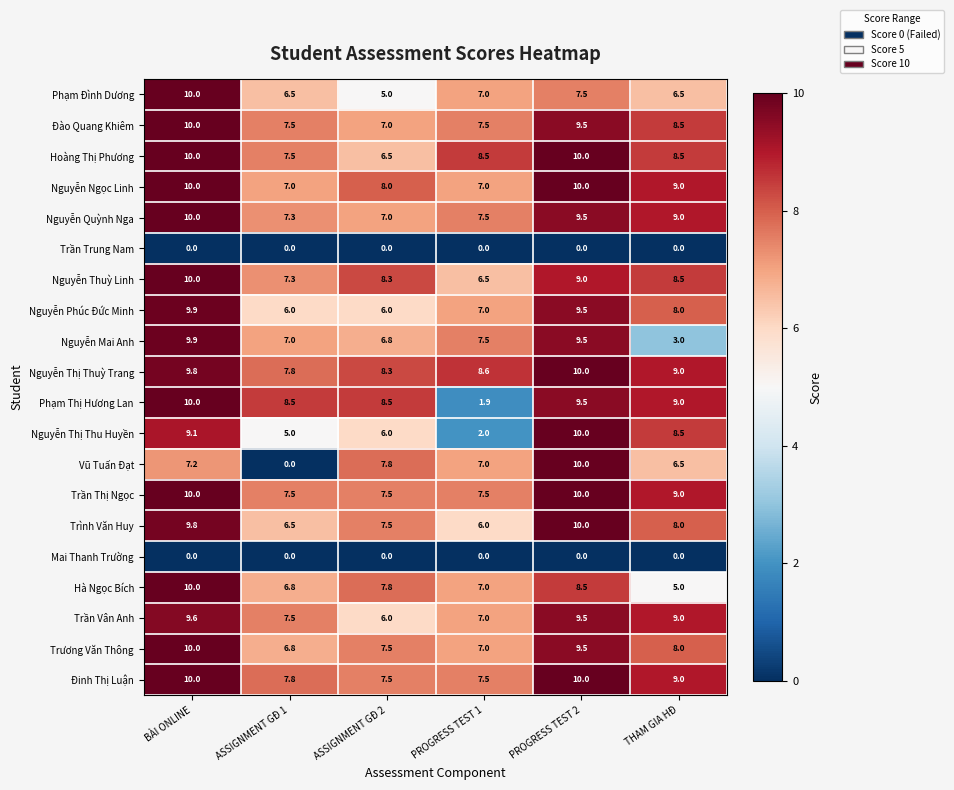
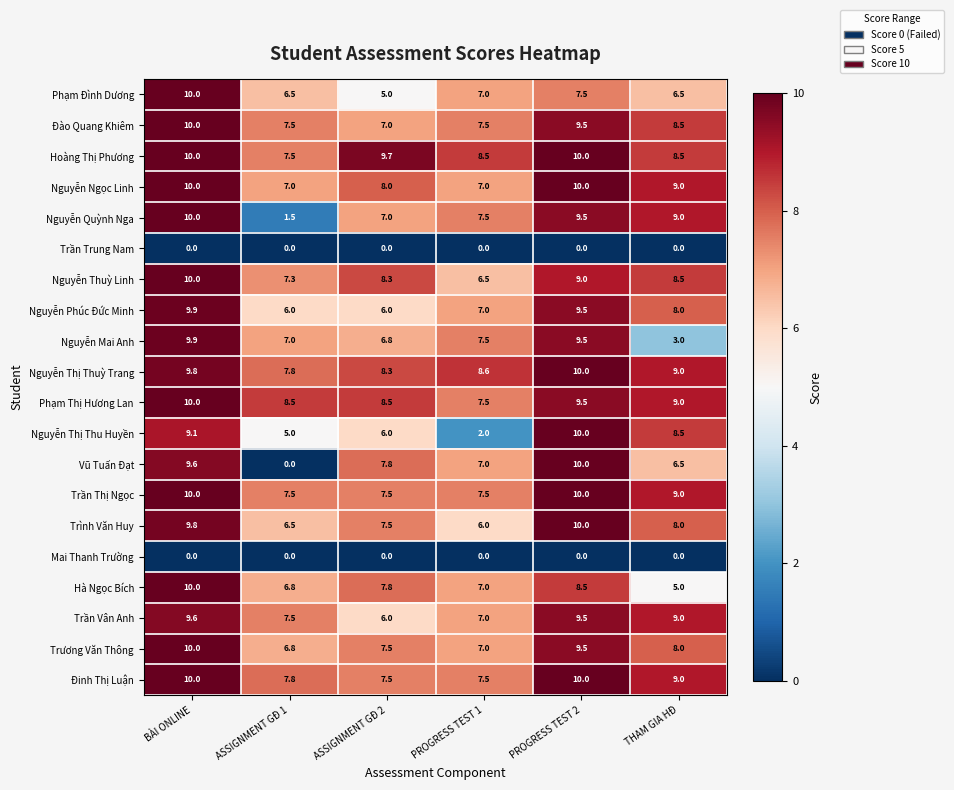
  {
    "Phạm Đình Dương": {
      "BÀI ONLINE": 10.0,
      "ASSIGNMENT GĐ 1": 6.5,
      "ASSIGNMENT GĐ 2": 5.0,
      "PROGRESS TEST 1": 7.0,
      "PROGRESS TEST 2": 7.5,
      "THAM GIA HĐ": 6.5
    },
    "Đào Quang Khiêm": {
      "BÀI ONLINE": 10.0,
      "ASSIGNMENT GĐ 1": 7.5,
      "ASSIGNMENT GĐ 2": 7.0,
      "PROGRESS TEST 1": 7.5,
      "PROGRESS TEST 2": 9.5,
      "THAM GIA HĐ": 8.5
    },
    "Hoàng Thị Phương": {
      "BÀI ONLINE": 10.0,
      "ASSIGNMENT GĐ 1": 7.5,
-     "ASSIGNMENT GĐ 2": 6.5,
+     "ASSIGNMENT GĐ 2": 9.7,
      "PROGRESS TEST 1": 8.5,
      "PROGRESS TEST 2": 10.0,
      "THAM GIA HĐ": 8.5
    },
    "Nguyễn Ngọc Linh": {
      "BÀI ONLINE": 10.0,
      "ASSIGNMENT GĐ 1": 7.0,
      "ASSIGNMENT GĐ 2": 8.0,
      "PROGRESS TEST 1": 7.0,
      "PROGRESS TEST 2": 10.0,
      "THAM GIA HĐ": 9.0
    },
    "Nguyễn Quỳnh Nga": {
      "BÀI ONLINE": 10.0,
-     "ASSIGNMENT GĐ 1": 7.3,
+     "ASSIGNMENT GĐ 1": 1.5,
      "ASSIGNMENT GĐ 2": 7.0,
      "PROGRESS TEST 1": 7.5,
      "PROGRESS TEST 2": 9.5,
      "THAM GIA HĐ": 9.0
    },
    "Trần Trung Nam": {
      "BÀI ONLINE": 0.0,
      "ASSIGNMENT GĐ 1": 0.0,
      "ASSIGNMENT GĐ 2": 0.0,
      "PROGRESS TEST 1": 0.0,
      "PROGRESS TEST 2": 0.0,
      "THAM GIA HĐ": 0.0
    },
    "Nguyễn Thuỳ Linh": {
      "BÀI ONLINE": 10.0,
      "ASSIGNMENT GĐ 1": 7.3,
      "ASSIGNMENT GĐ 2": 8.3,
      "PROGRESS TEST 1": 6.5,
      "PROGRESS TEST 2": 9.0,
      "THAM GIA HĐ": 8.5
    },
    "Nguyễn Phúc Đức Minh": {
      "BÀI ONLINE": 9.9,
      "ASSIGNMENT GĐ 1": 6.0,
      "ASSIGNMENT GĐ 2": 6.0,
      "PROGRESS TEST 1": 7.0,
      "PROGRESS TEST 2": 9.5,
      "THAM GIA HĐ": 8.0
    },
    "Nguyễn Mai Anh": {
      "BÀI ONLINE": 9.9,
      "ASSIGNMENT GĐ 1": 7.0,
      "ASSIGNMENT GĐ 2": 6.8,
      "PROGRESS TEST 1": 7.5,
      "PROGRESS TEST 2": 9.5,
      "THAM GIA HĐ": 3.0
    },
    "Nguyễn Thị Thuỳ Trang": {
      "BÀI ONLINE": 9.8,
      "ASSIGNMENT GĐ 1": 7.8,
      "ASSIGNMENT GĐ 2": 8.3,
      "PROGRESS TEST 1": 8.6,
      "PROGRESS TEST 2": 10.0,
      "THAM GIA HĐ": 9.0
    },
    "Phạm Thị Hương Lan": {
      "BÀI ONLINE": 10.0,
      "ASSIGNMENT GĐ 1": 8.5,
      "ASSIGNMENT GĐ 2": 8.5,
-     "PROGRESS TEST 1": 1.9,
+     "PROGRESS TEST 1": 7.5,
      "PROGRESS TEST 2": 9.5,
      "THAM GIA HĐ": 9.0
    },
    "Nguyễn Thị Thu Huyền": {
      "BÀI ONLINE": 9.1,
      "ASSIGNMENT GĐ 1": 5.0,
      "ASSIGNMENT GĐ 2": 6.0,
      "PROGRESS TEST 1": 2.0,
      "PROGRESS TEST 2": 10.0,
      "THAM GIA HĐ": 8.5
    },
    "Vũ Tuấn Đạt": {
-     "BÀI ONLINE": 7.2,
+     "BÀI ONLINE": 9.6,
      "ASSIGNMENT GĐ 1": 0.0,
      "ASSIGNMENT GĐ 2": 7.8,
      "PROGRESS TEST 1": 7.0,
      "PROGRESS TEST 2": 10.0,
      "THAM GIA HĐ": 6.5
    },
    "Trần Thị Ngọc": {
      "BÀI ONLINE": 10.0,
      "ASSIGNMENT GĐ 1": 7.5,
      "ASSIGNMENT GĐ 2": 7.5,
      "PROGRESS TEST 1": 7.5,
      "PROGRESS TEST 2": 10.0,
      "THAM GIA HĐ": 9.0
    },
    "Trình Văn Huy": {
      "BÀI ONLINE": 9.8,
      "ASSIGNMENT GĐ 1": 6.5,
      "ASSIGNMENT GĐ 2": 7.5,
      "PROGRESS TEST 1": 6.0,
      "PROGRESS TEST 2": 10.0,
      "THAM GIA HĐ": 8.0
    },
    "Mai Thanh Trường": {
      "BÀI ONLINE": 0.0,
      "ASSIGNMENT GĐ 1": 0.0,
      "ASSIGNMENT GĐ 2": 0.0,
      "PROGRESS TEST 1": 0.0,
      "PROGRESS TEST 2": 0.0,
      "THAM GIA HĐ": 0.0
    },
    "Hà Ngọc Bích": {
      "BÀI ONLINE": 10.0,
      "ASSIGNMENT GĐ 1": 6.8,
      "ASSIGNMENT GĐ 2": 7.8,
      "PROGRESS TEST 1": 7.0,
      "PROGRESS TEST 2": 8.5,
      "THAM GIA HĐ": 5.0
    },
    "Trần Vân Anh": {
      "BÀI ONLINE": 9.6,
      "ASSIGNMENT GĐ 1": 7.5,
      "ASSIGNMENT GĐ 2": 6.0,
      "PROGRESS TEST 1": 7.0,
      "PROGRESS TEST 2": 9.5,
      "THAM GIA HĐ": 9.0
    },
    "Trương Văn Thông": {
      "BÀI ONLINE": 10.0,
      "ASSIGNMENT GĐ 1": 6.8,
      "ASSIGNMENT GĐ 2": 7.5,
      "PROGRESS TEST 1": 7.0,
      "PROGRESS TEST 2": 9.5,
      "THAM GIA HĐ": 8.0
    },
    "Đinh Thị Luận": {
      "BÀI ONLINE": 10.0,
      "ASSIGNMENT GĐ 1": 7.8,
      "ASSIGNMENT GĐ 2": 7.5,
      "PROGRESS TEST 1": 7.5,
      "PROGRESS TEST 2": 10.0,
      "THAM GIA HĐ": 9.0
    }
  }
